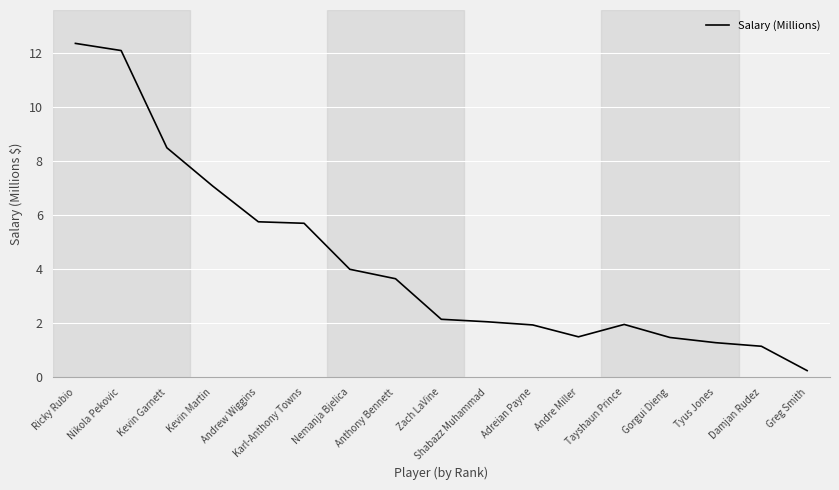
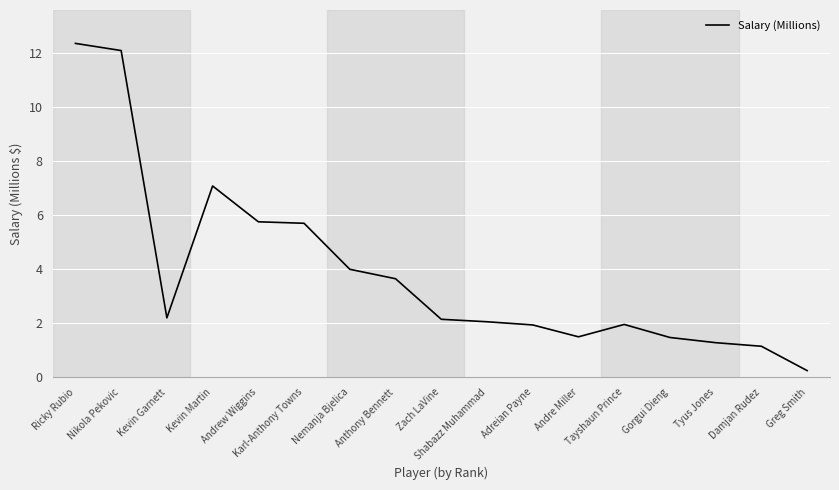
  {
    "Ricky Rubio": 12.4,
    "Nikola Pekovic": 12.1,
-   "Kevin Garnett": 8.5,
+   "Kevin Garnett": 2.2,
    "Kevin Martin": 7.1,
    "Andrew Wiggins": 5.8,
    "Karl-Anthony Towns": 5.7,
    "Nemanja Bjelica": 4.0,
    "Anthony Bennett": 3.7,
    "Zach LaVine": 2.1,
    "Shabazz Muhammad": 2.1,
    "Adreian Payne": 1.9,
    "Andre Miller": 1.5,
    "Tayshaun Prince": 2.0,
    "Gorgui Dieng": 1.5,
    "Tyus Jones": 1.3,
    "Damjan Rudez": 1.1,
    "Greg Smith": 0.2
  }
